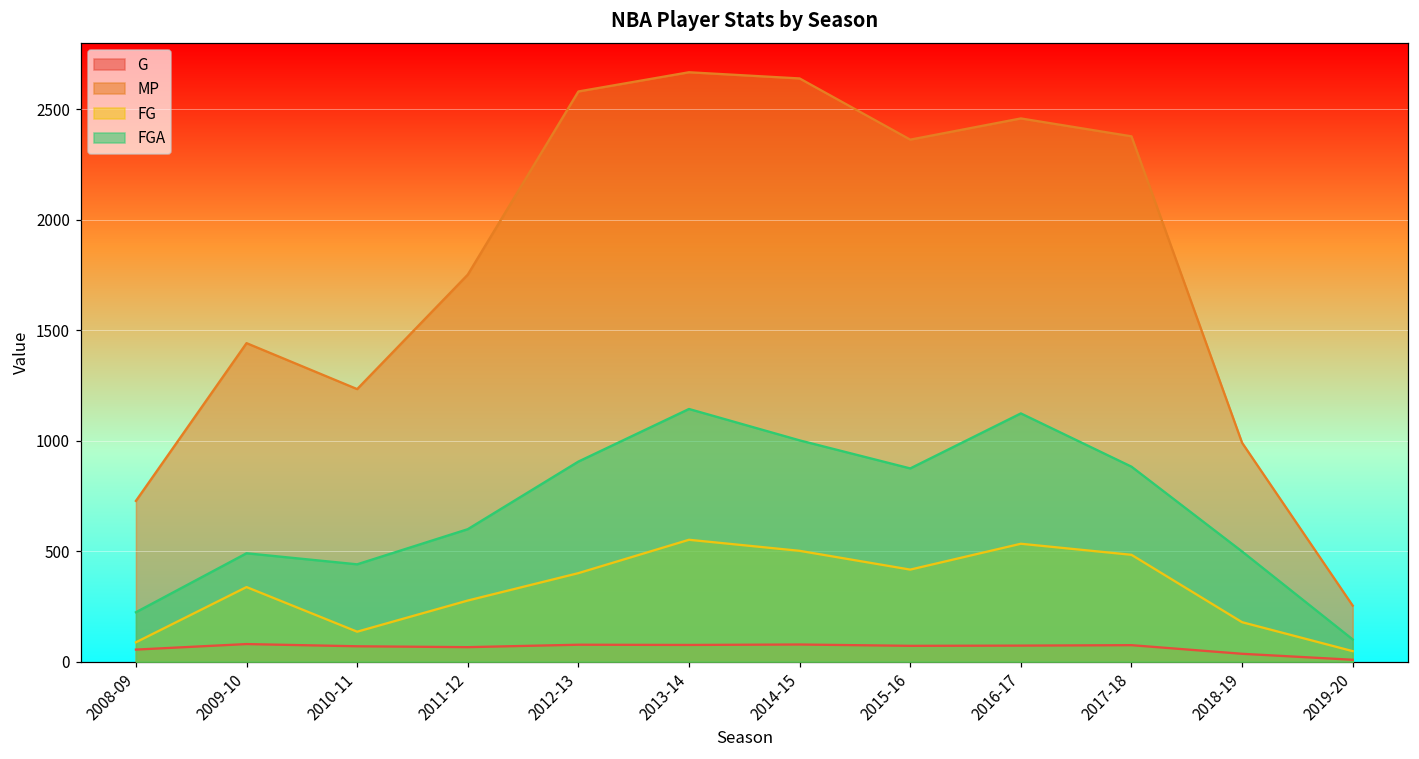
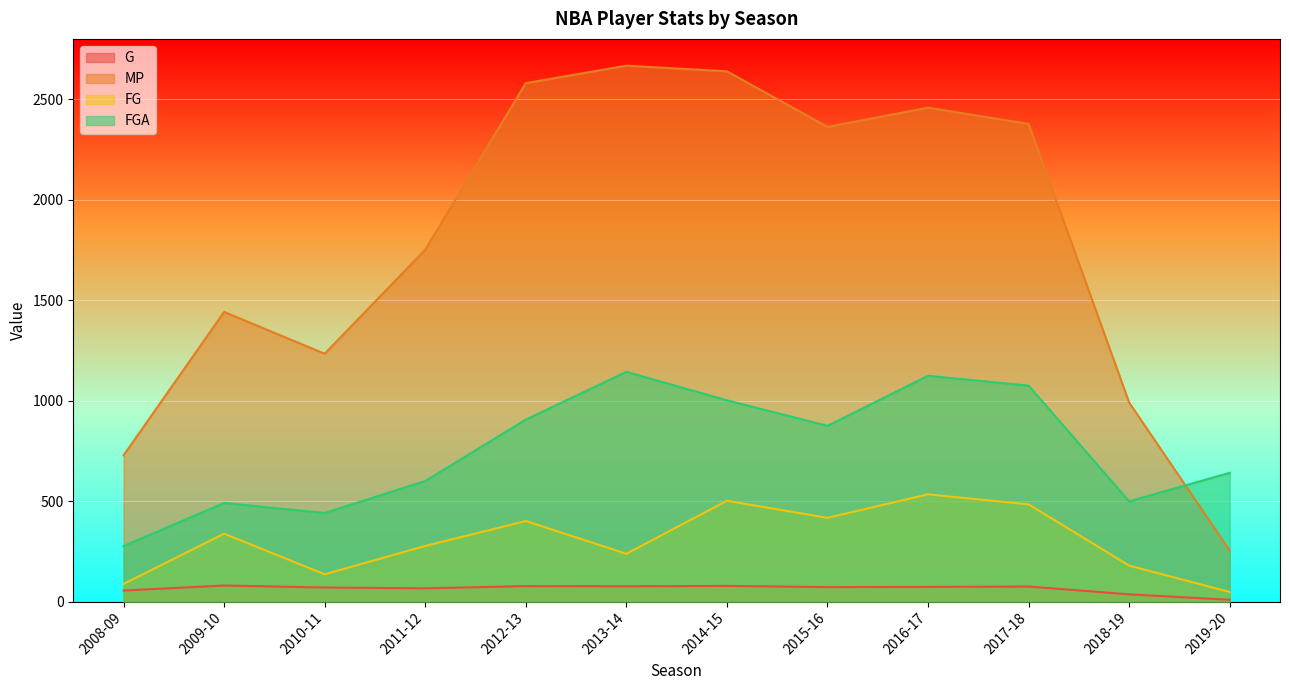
  {
    "FG": {
      "2008-09": 90,
      "2009-10": 340,
      "2010-11": 140,
      "2011-12": 280,
      "2012-13": 400,
-     "2013-14": 550,
+     "2013-14": 240,
      "2014-15": 500,
      "2015-16": 420,
      "2016-17": 530,
      "2017-18": 480,
      "2018-19": 180,
      "2019-20": 50
    },
    "FGA": {
-     "2008-09": 220,
+     "2008-09": 280,
      "2009-10": 490,
      "2010-11": 440,
      "2011-12": 600,
      "2012-13": 910,
      "2013-14": 1140,
      "2014-15": 1000,
      "2015-16": 880,
      "2016-17": 1120,
-     "2017-18": 880,
+     "2017-18": 1080,
      "2018-19": 500,
-     "2019-20": 100
+     "2019-20": 640
    }
  }
